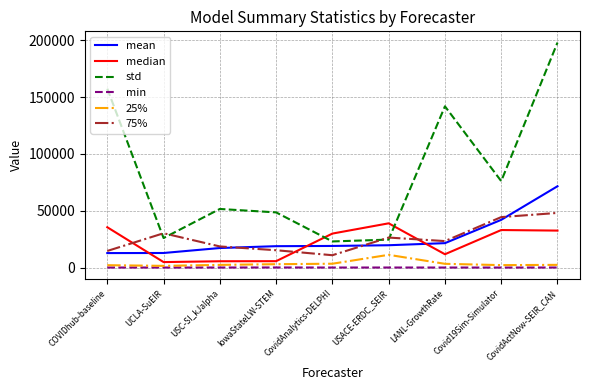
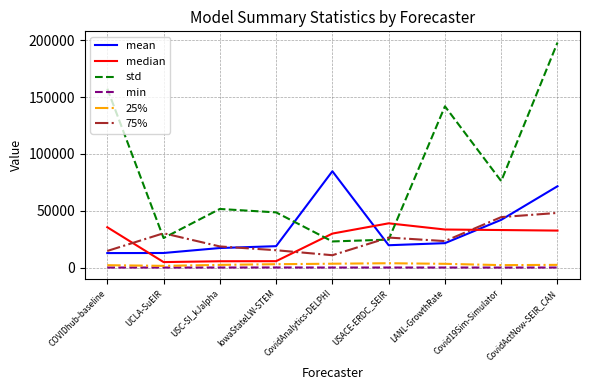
  {
    "mean": {
      "UCLA-SuEIR": 13000,
      "IowaStateLW-STEM": 19000,
-     "CovidAnalytics-DELPHI": 19000,
+     "CovidAnalytics-DELPHI": 85000,
      "USACE-ERDC_SEIR": 20000,
      "Covid19Sim-Simulator": 42000,
      "CovidActNow-SEIR_CAN": 72000
    },
    "median": {
      "COVIDhub-baseline": 35000,
      "UCLA-SuEIR": 5000,
      "USC-SI_kJalpha": 6000,
      "IowaStateLW-STEM": 6000,
      "CovidAnalytics-DELPHI": 30000,
      "USACE-ERDC_SEIR": 39000,
-     "LANL-GrowthRate": 12000,
+     "LANL-GrowthRate": 33000,
      "Covid19Sim-Simulator": 33000,
      "CovidActNow-SEIR_CAN": 33000
    },
    "std": {
      "UCLA-SuEIR": 26000,
      "USC-SI_kJalpha": 52000,
      "IowaStateLW-STEM": 49000,
      "CovidAnalytics-DELPHI": 23000,
      "LANL-GrowthRate": 142000,
      "Covid19Sim-Simulator": 76000,
      "CovidActNow-SEIR_CAN": 198000
    },
    "min": {
      "USC-SI_kJalpha": 0,
      "IowaStateLW-STEM": 0,
      "CovidAnalytics-DELPHI": 0,
      "USACE-ERDC_SEIR": 0,
      "LANL-GrowthRate": 0,
      "CovidActNow-SEIR_CAN": 0
    },
    "25%": {
      "USC-SI_kJalpha": 2000,
      "IowaStateLW-STEM": 3000,
      "CovidAnalytics-DELPHI": 3000,
-     "USACE-ERDC_SEIR": 11000,
+     "USACE-ERDC_SEIR": 4000,
      "LANL-GrowthRate": 3000,
      "CovidActNow-SEIR_CAN": 2000
    },
    "75%": {
      "UCLA-SuEIR": 30000,
      "IowaStateLW-STEM": 15000,
      "CovidAnalytics-DELPHI": 11000,
      "Covid19Sim-Simulator": 44000,
      "CovidActNow-SEIR_CAN": 48000
    }
  }
